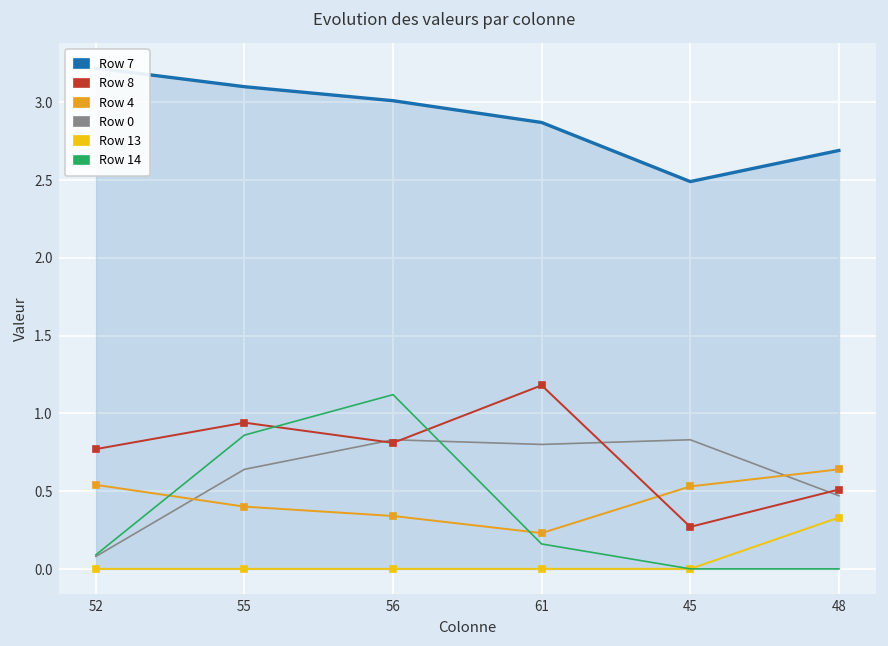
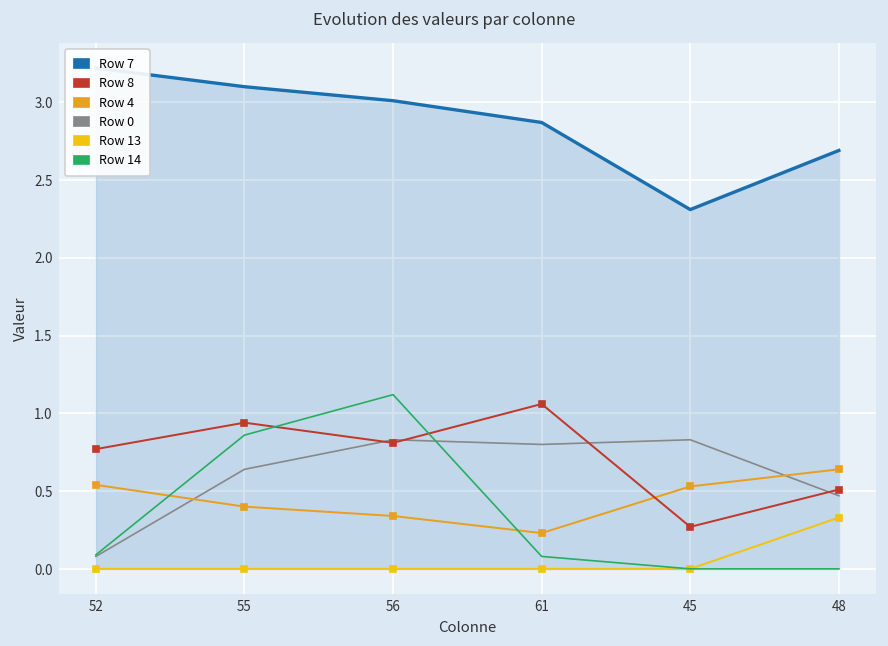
  {
    "Row 0": {
      "55": 0.64,
      "56": 0.83,
      "61": 0.80,
      "45": 0.83,
      "48": 0.47
    },
    "Row 7": {
      "55": 3.10,
      "56": 3.01,
      "61": 2.87,
-     "45": 2.49,
+     "45": 2.31,
      "48": 2.69
    },
    "Row 8": {
      "52": 0.77,
      "55": 0.94,
      "56": 0.81,
-     "61": 1.18,
+     "61": 1.06,
      "45": 0.27,
      "48": 0.51
    },
    "Row 14": {
      "55": 0.86,
      "56": 1.12,
-     "61": 0.16,
+     "61": 0.08,
      "48": 0.00
    }
  }
